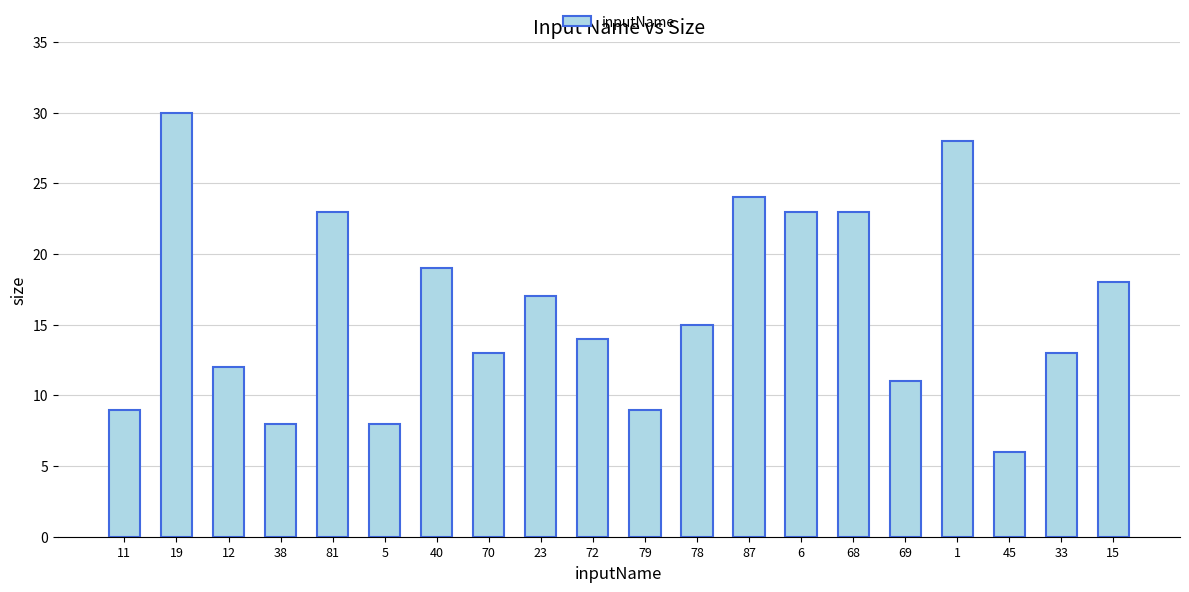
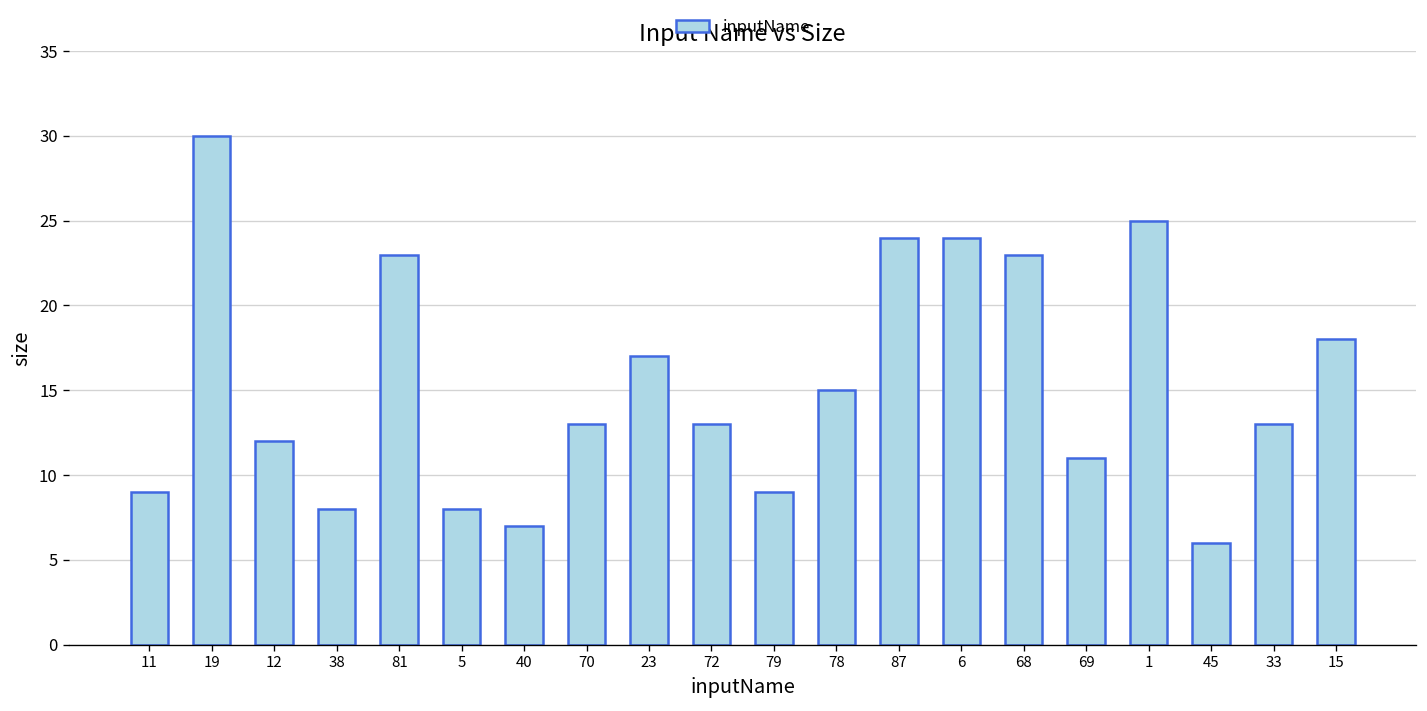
  {
    "11": 9,
    "19": 30,
    "12": 12,
    "38": 8,
    "81": 23,
    "5": 8,
-   "40": 19,
+   "40": 7,
    "70": 13,
    "23": 17,
-   "72": 14,
+   "72": 13,
    "79": 9,
    "78": 15,
    "87": 24,
-   "6": 23,
+   "6": 24,
    "68": 23,
    "69": 11,
-   "1": 28,
+   "1": 25,
    "45": 6,
    "33": 13,
    "15": 18
  }
